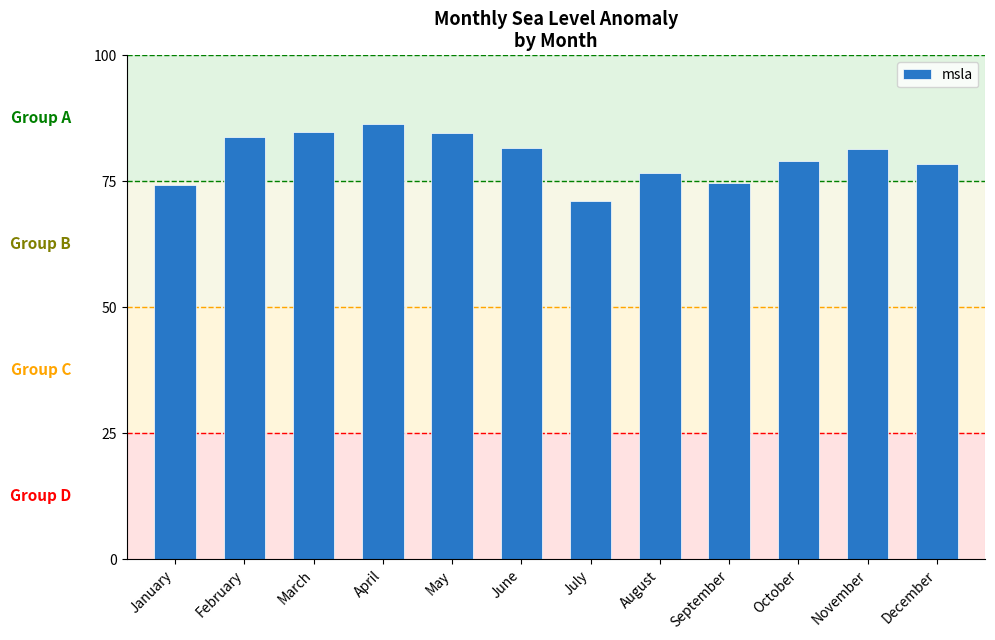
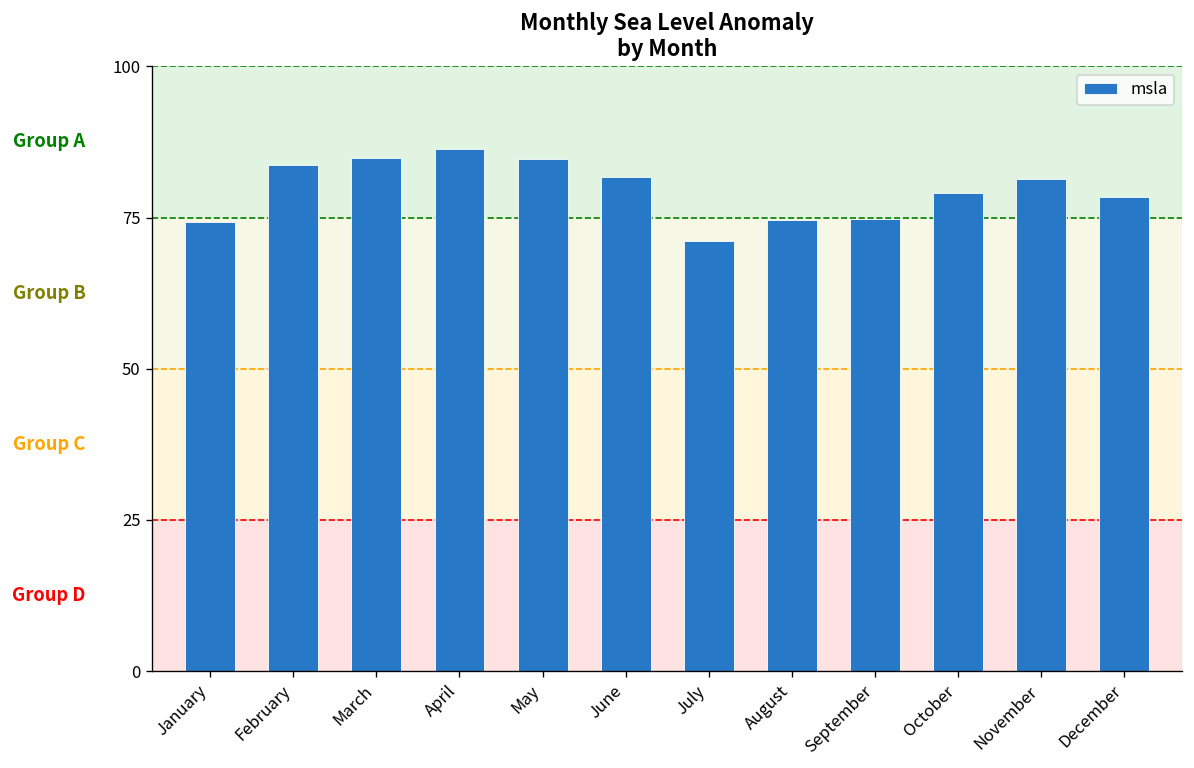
  {
    "January": 74,
    "February": 84,
    "March": 85,
    "April": 86,
    "May": 85,
    "June": 82,
    "July": 71,
-   "August": 77,
+   "August": 75,
    "September": 75,
    "October": 79,
    "November": 81,
    "December": 78
  }
